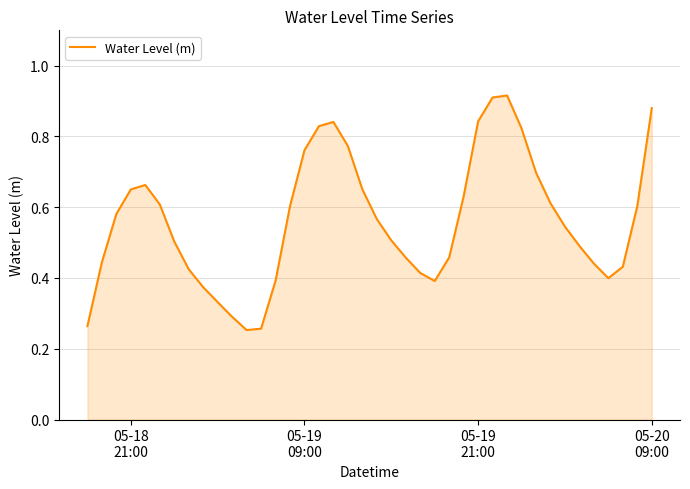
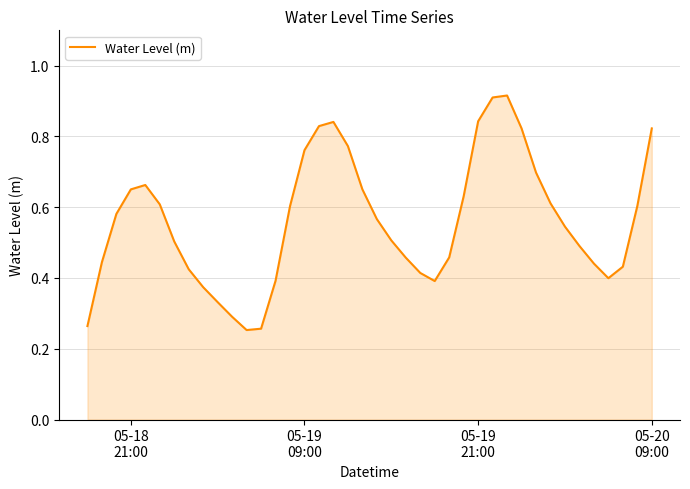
  {
    "05-18 21:00": 0.65,
    "05-19 09:00": 0.76,
    "05-19 21:00": 0.84,
-   "05-20 09:00": 0.88
+   "05-20 09:00": 0.82
  }
